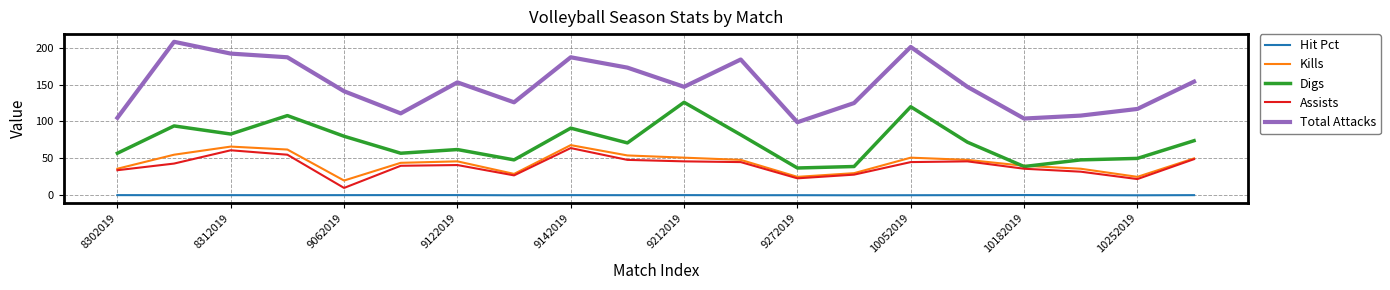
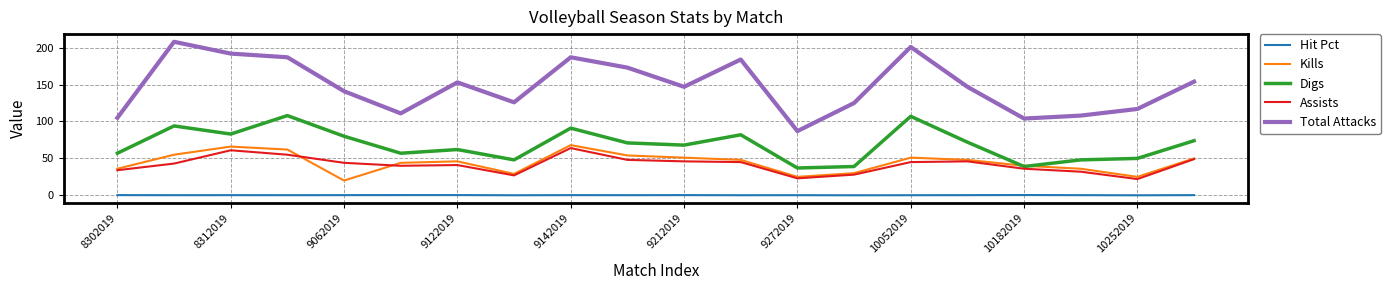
  {
    "Hit Pct": {
      "8312019": 0,
      "9062019": 0,
      "9122019": 0,
      "9142019": 0,
      "9212019": 0,
      "9272019": 0,
      "10052019": 0,
      "10182019": 0,
      "10252019": 0
    },
    "Kills": {
      "8312019": 70,
      "9062019": 20,
      "9122019": 50,
      "9142019": 70,
      "9212019": 50,
      "10052019": 50
    },
    "Digs": {
      "8312019": 80,
      "9062019": 80,
      "9122019": 60,
      "9142019": 90,
-     "9212019": 130,
+     "9212019": 70,
      "9272019": 40,
-     "10052019": 120,
+     "10052019": 110,
      "10252019": 50
    },
    "Assists": {
      "8312019": 60,
-     "9062019": 10,
+     "9062019": 40,
      "9122019": 40,
      "9142019": 60,
      "9212019": 50,
      "10052019": 50
    },
    "Total Attacks": {
      "8312019": 190,
      "9062019": 140,
      "9122019": 150,
      "9142019": 190,
      "9212019": 150,
-     "9272019": 100,
+     "9272019": 90,
      "10052019": 200,
      "10182019": 100,
      "10252019": 120
    }
  }
